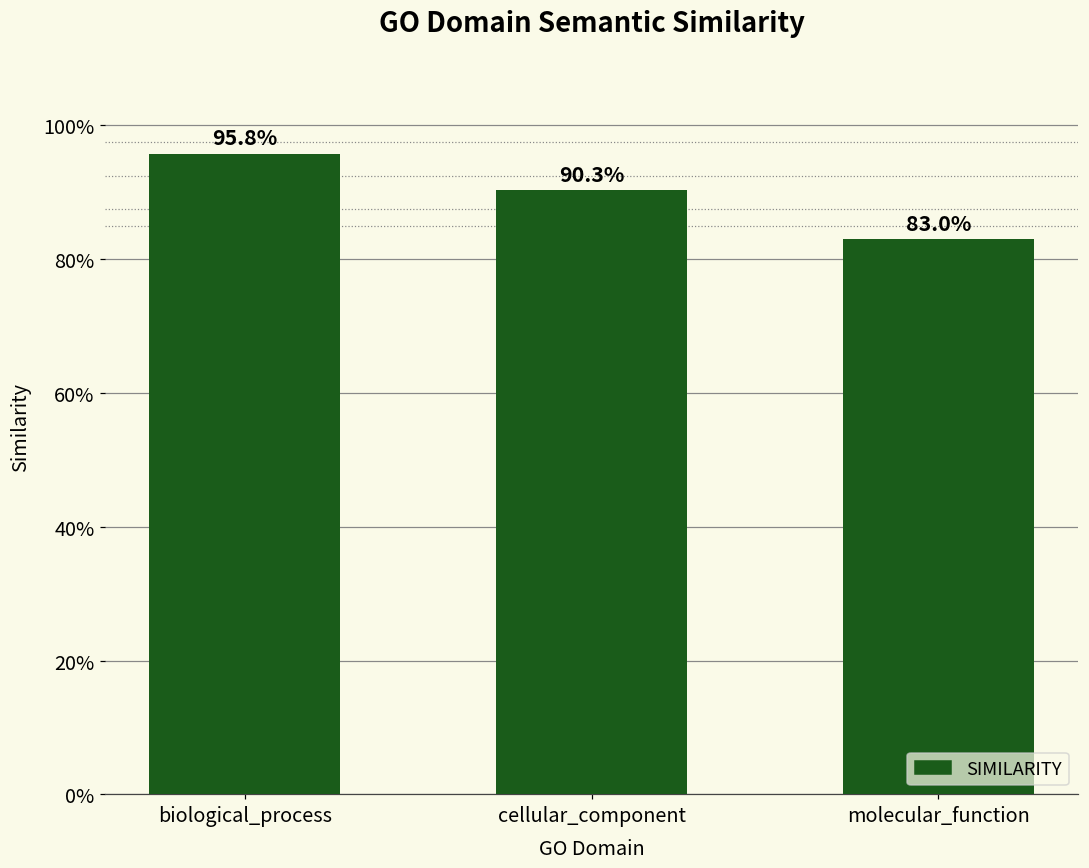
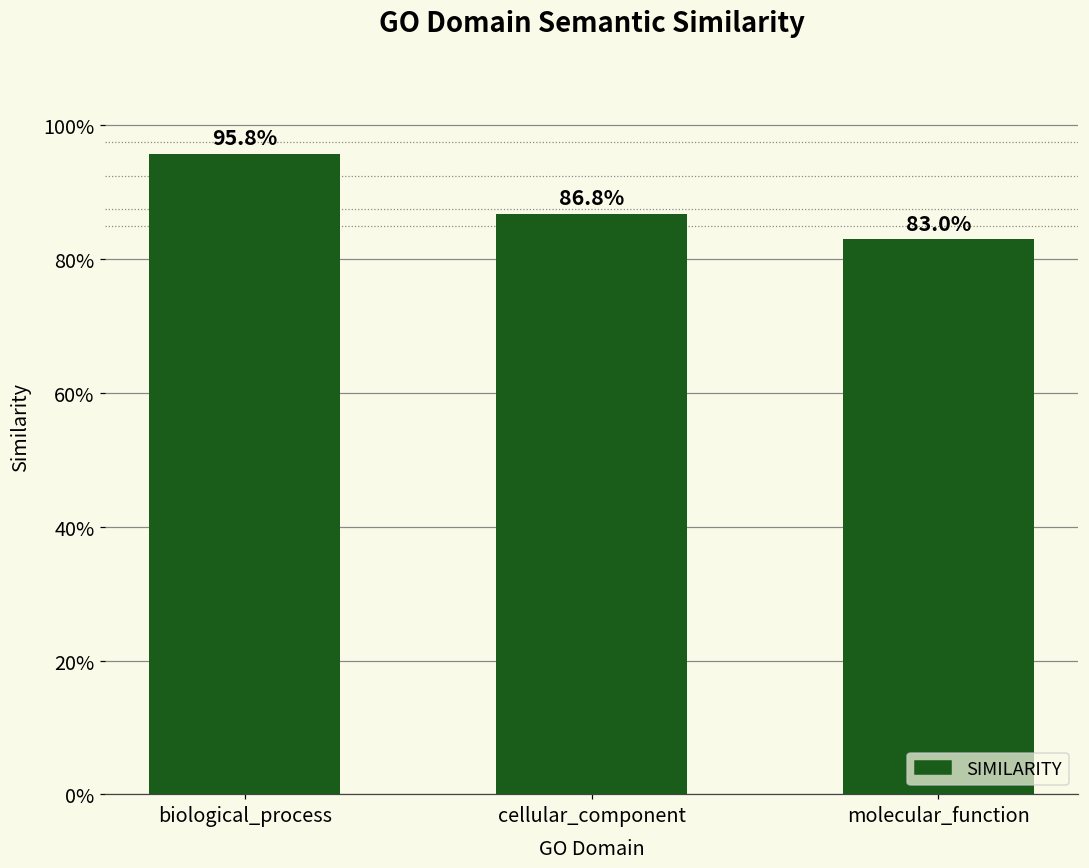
  {
    "biological_process": "95.8%",
-   "cellular_component": "90.3%",
+   "cellular_component": "86.8%",
    "molecular_function": "83.0%"
  }
